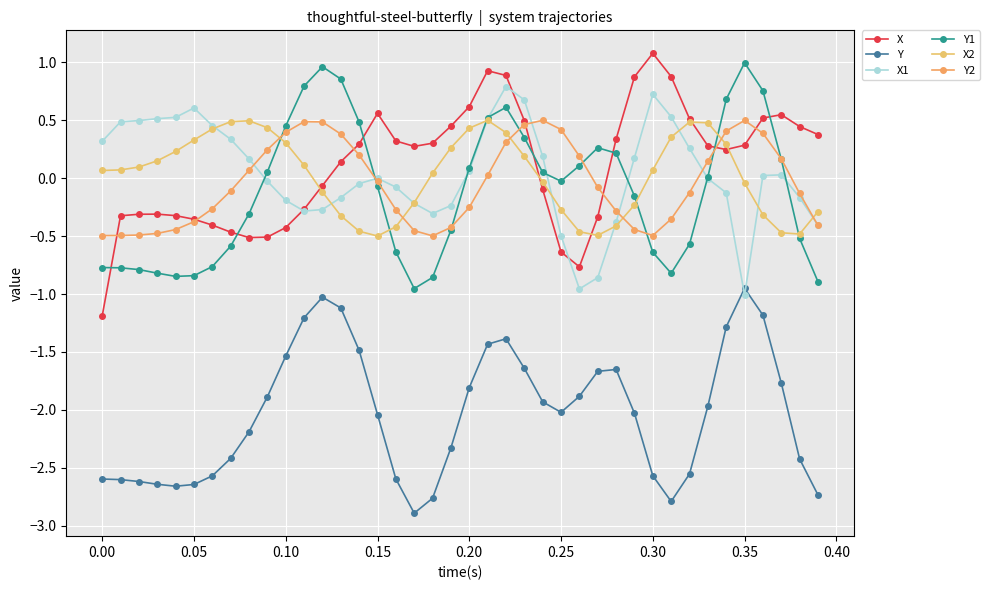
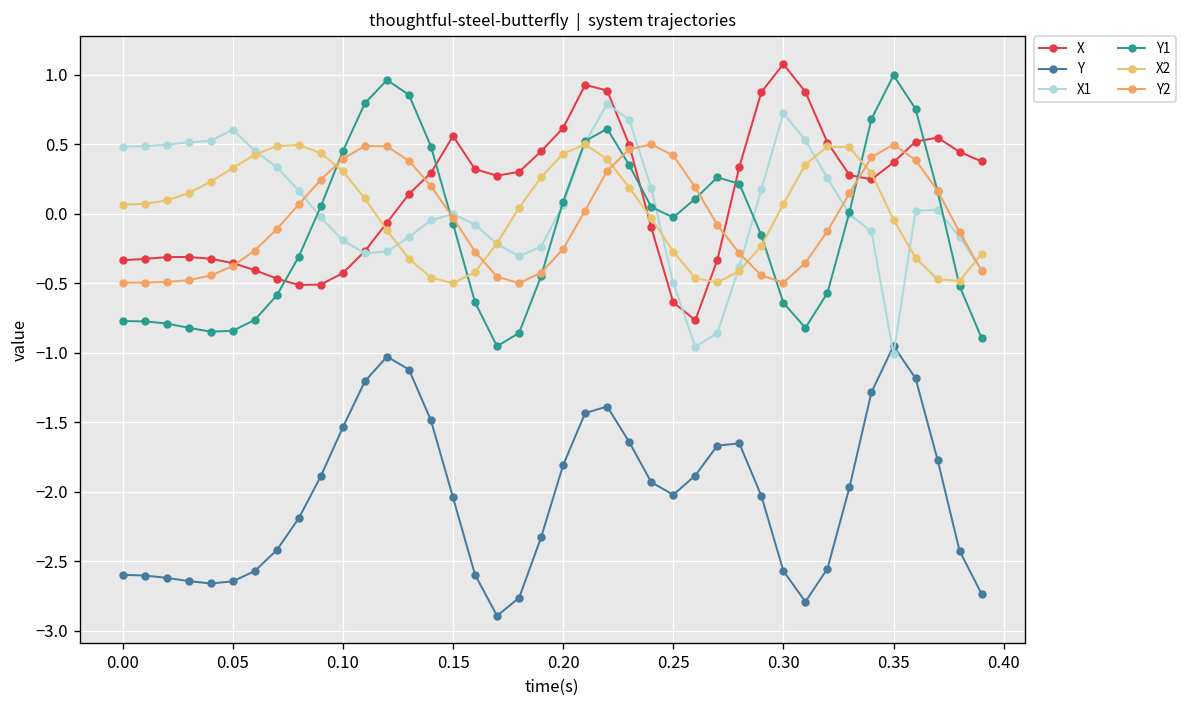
  {
    "X": {
-     "0.00": -1.19,
+     "0.00": -0.33,
      "0.10": -0.43,
      "0.15": 0.56,
      "0.20": 0.62,
      "0.25": -0.64,
      "0.30": 1.08,
-     "0.35": 0.28
+     "0.35": 0.37
    },
    "X1": {
-     "0.00": 0.32,
+     "0.00": 0.48,
      "0.05": 0.61,
      "0.10": -0.19,
      "0.15": 0.00,
      "0.20": 0.07,
      "0.25": -0.50,
      "0.30": 0.72,
      "0.35": -1.01
    }
  }
